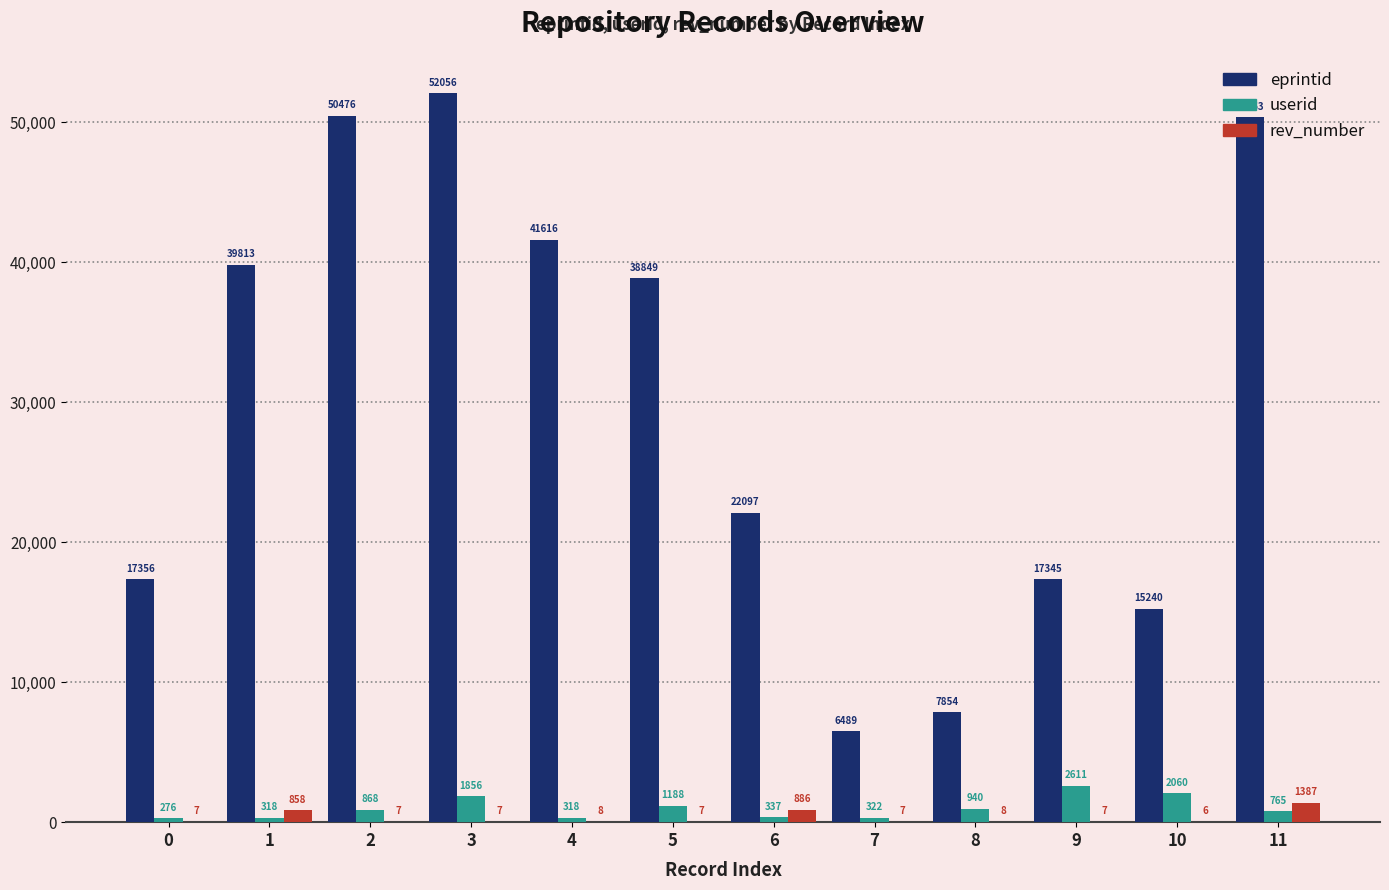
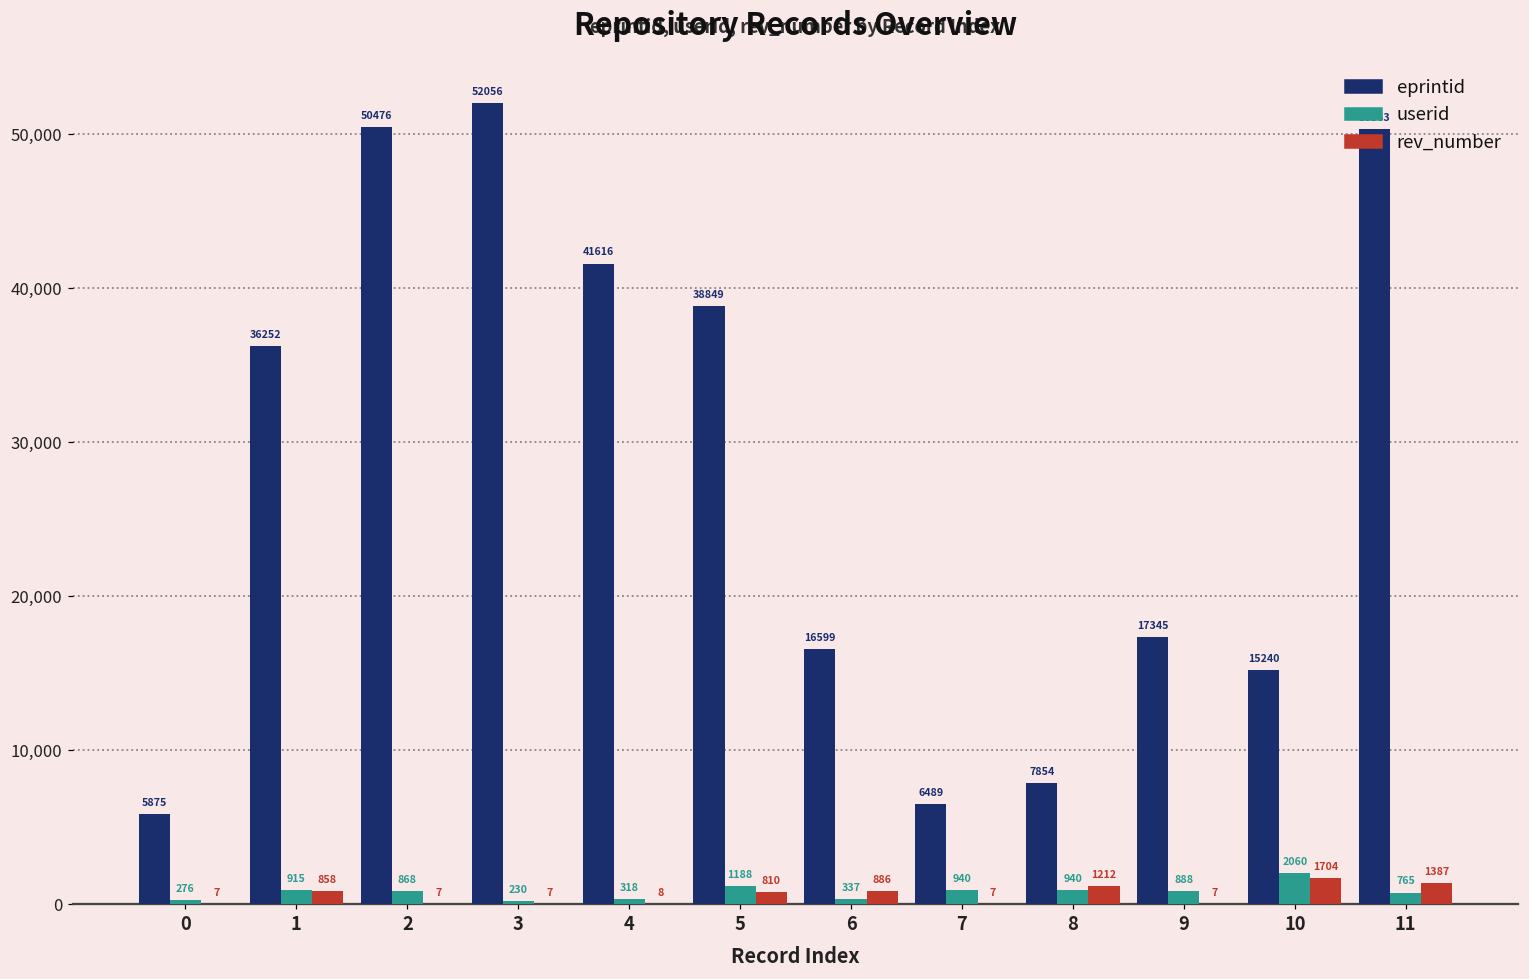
  {
    "eprintid": {
-     "0": 17356,
-     "1": 39813,
+     "0": 5875,
+     "1": 36252,
      "2": 50476,
      "3": 52056,
      "4": 41616,
      "5": 38849,
-     "6": 22097,
+     "6": 16599,
      "7": 6489,
      "8": 7854,
      "9": 17345,
      "10": 15240,
      "11": 50363
    },
    "userid": {
      "0": 276,
-     "1": 318,
+     "1": 915,
      "2": 868,
-     "3": 1856,
+     "3": 230,
      "4": 318,
      "5": 1188,
      "6": 337,
-     "7": 322,
+     "7": 940,
      "8": 940,
-     "9": 2611,
+     "9": 888,
      "10": 2060,
      "11": 765
    },
    "rev_number": {
      "0": 7,
      "1": 858,
      "2": 7,
      "3": 7,
      "4": 8,
-     "5": 7,
+     "5": 810,
      "6": 886,
      "7": 7,
-     "8": 8,
+     "8": 1212,
      "9": 7,
-     "10": 6,
+     "10": 1704,
      "11": 1387
    }
  }
